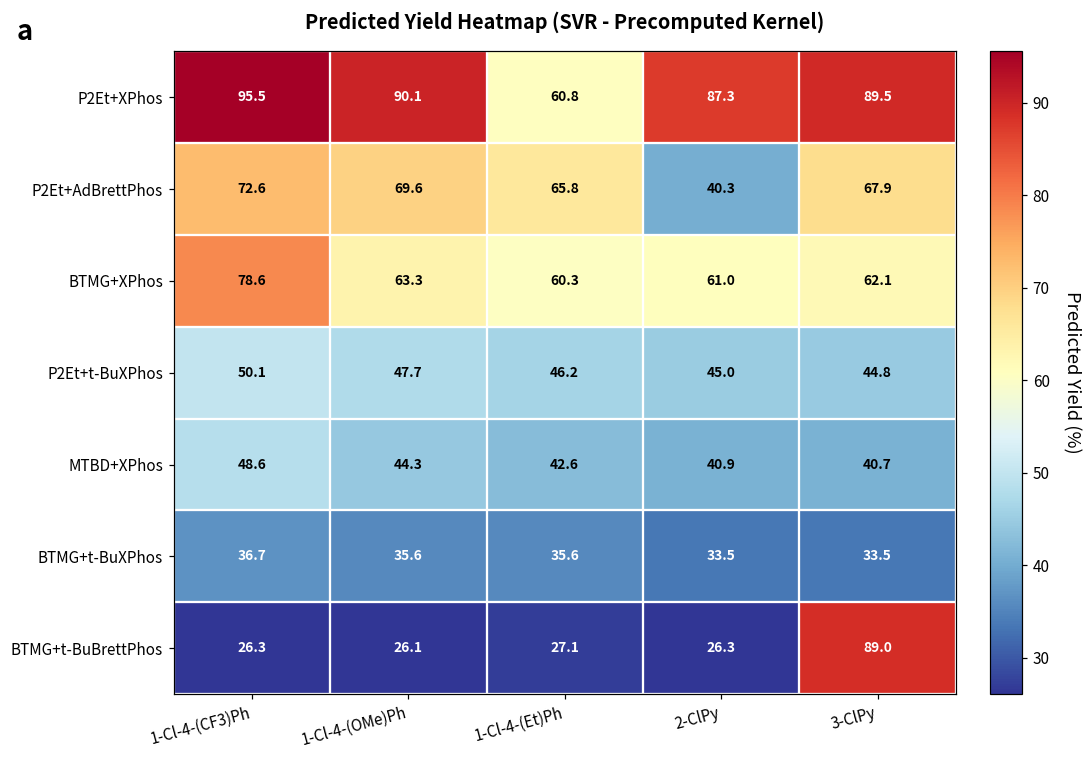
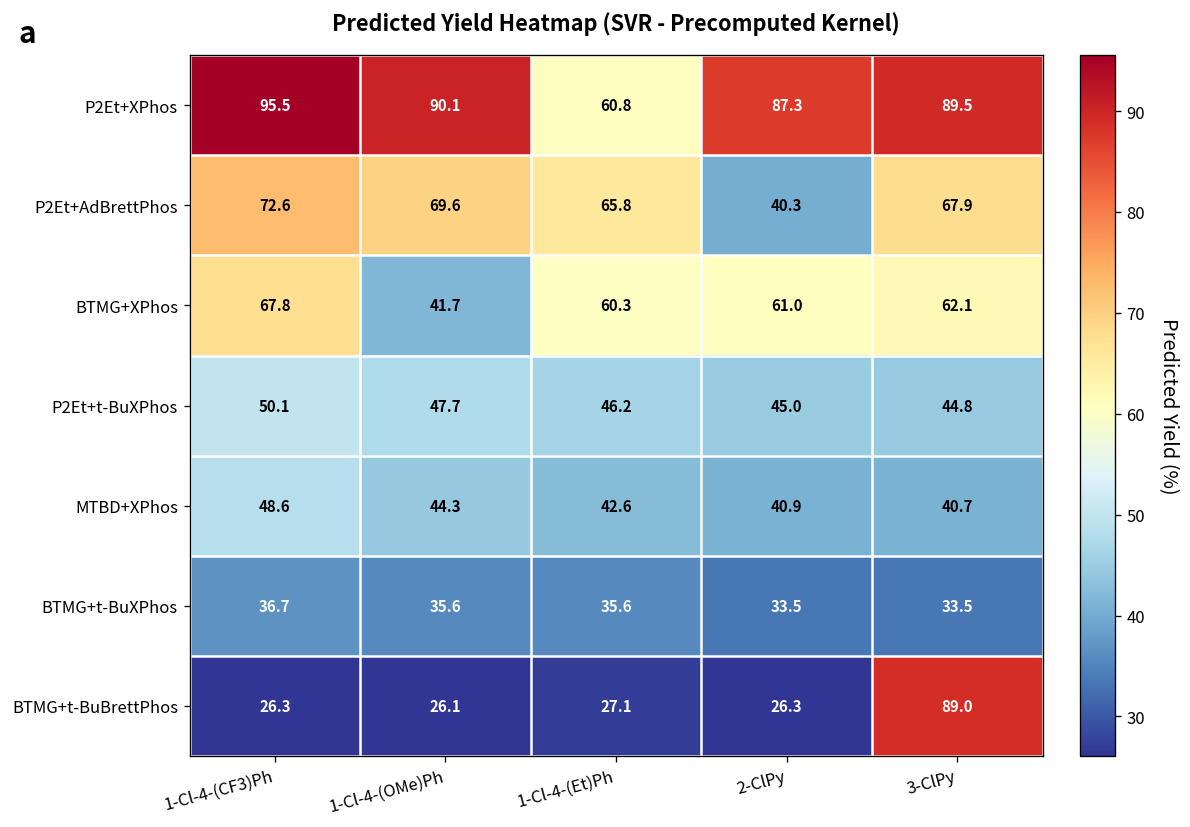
  {
    "P2Et+XPhos": {
      "1-Cl-4-(CF3)Ph": 95.5,
      "1-Cl-4-(OMe)Ph": 90.1,
      "1-Cl-4-(Et)Ph": 60.8,
      "2-ClPy": 87.3,
      "3-ClPy": 89.5
    },
    "P2Et+AdBrettPhos": {
      "1-Cl-4-(CF3)Ph": 72.6,
      "1-Cl-4-(OMe)Ph": 69.6,
      "1-Cl-4-(Et)Ph": 65.8,
      "2-ClPy": 40.3,
      "3-ClPy": 67.9
    },
    "BTMG+XPhos": {
-     "1-Cl-4-(CF3)Ph": 78.6,
-     "1-Cl-4-(OMe)Ph": 63.3,
+     "1-Cl-4-(CF3)Ph": 67.8,
+     "1-Cl-4-(OMe)Ph": 41.7,
      "1-Cl-4-(Et)Ph": 60.3,
      "2-ClPy": 61.0,
      "3-ClPy": 62.1
    },
    "P2Et+t-BuXPhos": {
      "1-Cl-4-(CF3)Ph": 50.1,
      "1-Cl-4-(OMe)Ph": 47.7,
      "1-Cl-4-(Et)Ph": 46.2,
      "2-ClPy": 45.0,
      "3-ClPy": 44.8
    },
    "MTBD+XPhos": {
      "1-Cl-4-(CF3)Ph": 48.6,
      "1-Cl-4-(OMe)Ph": 44.3,
      "1-Cl-4-(Et)Ph": 42.6,
      "2-ClPy": 40.9,
      "3-ClPy": 40.7
    },
    "BTMG+t-BuXPhos": {
      "1-Cl-4-(CF3)Ph": 36.7,
      "1-Cl-4-(OMe)Ph": 35.6,
      "1-Cl-4-(Et)Ph": 35.6,
      "2-ClPy": 33.5,
      "3-ClPy": 33.5
    },
    "BTMG+t-BuBrettPhos": {
      "1-Cl-4-(CF3)Ph": 26.3,
      "1-Cl-4-(OMe)Ph": 26.1,
      "1-Cl-4-(Et)Ph": 27.1,
      "2-ClPy": 26.3,
      "3-ClPy": 89.0
    }
  }
